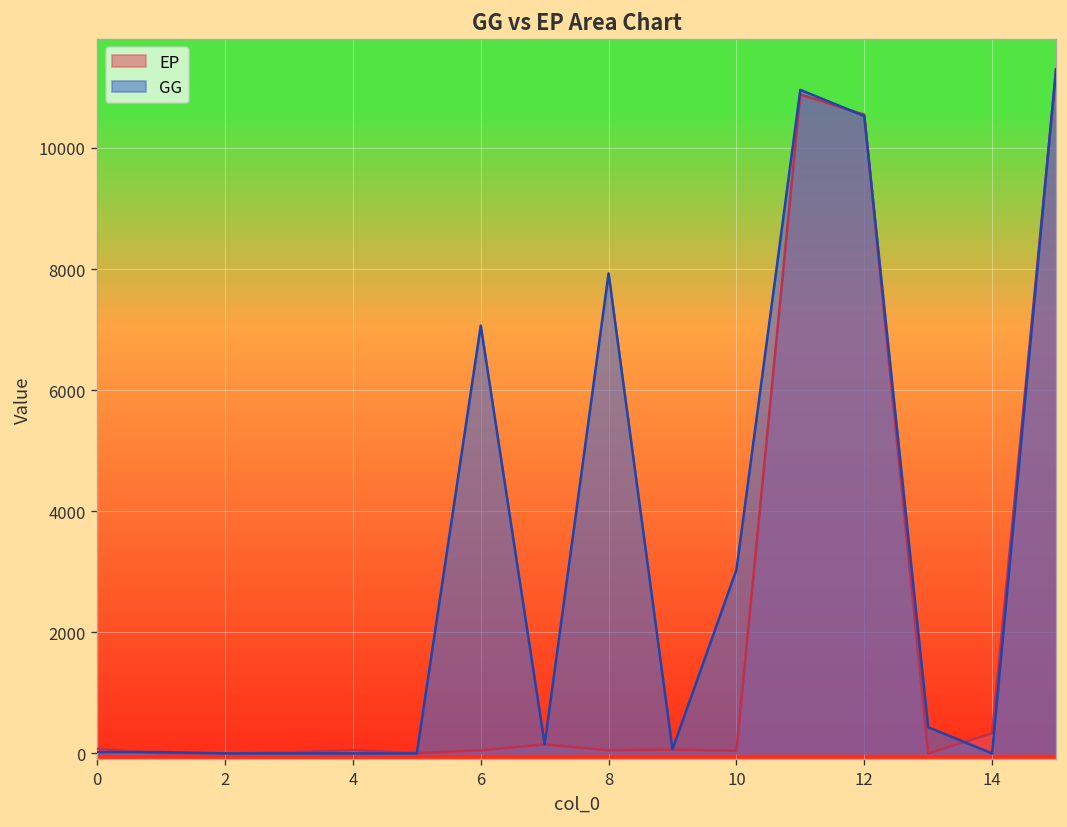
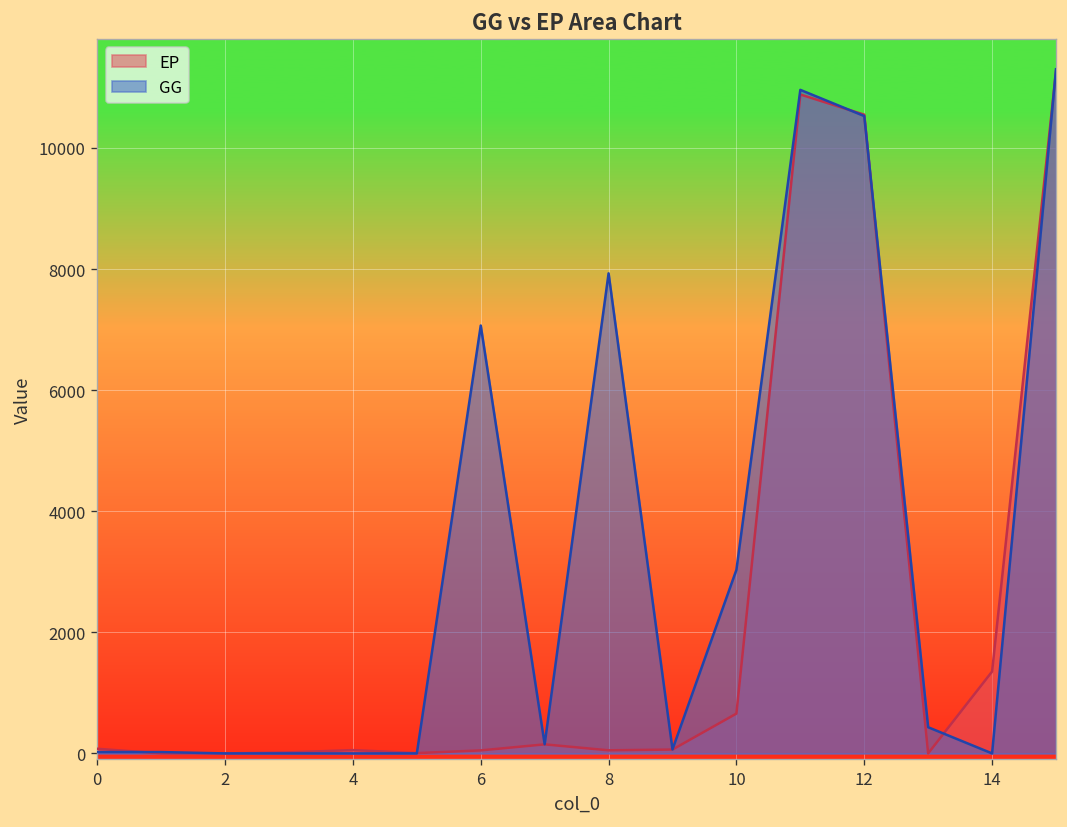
  {
    "EP": {
      "0": 100,
      "4": 100,
      "6": 0,
      "8": 100,
-     "10": 0,
-     "14": 300
+     "10": 700,
+     "14": 1400
    },
    "GG": {
      "0": 0,
      "4": 0,
      "6": 7100,
      "8": 7900,
      "10": 3000,
      "14": 0
    }
  }
